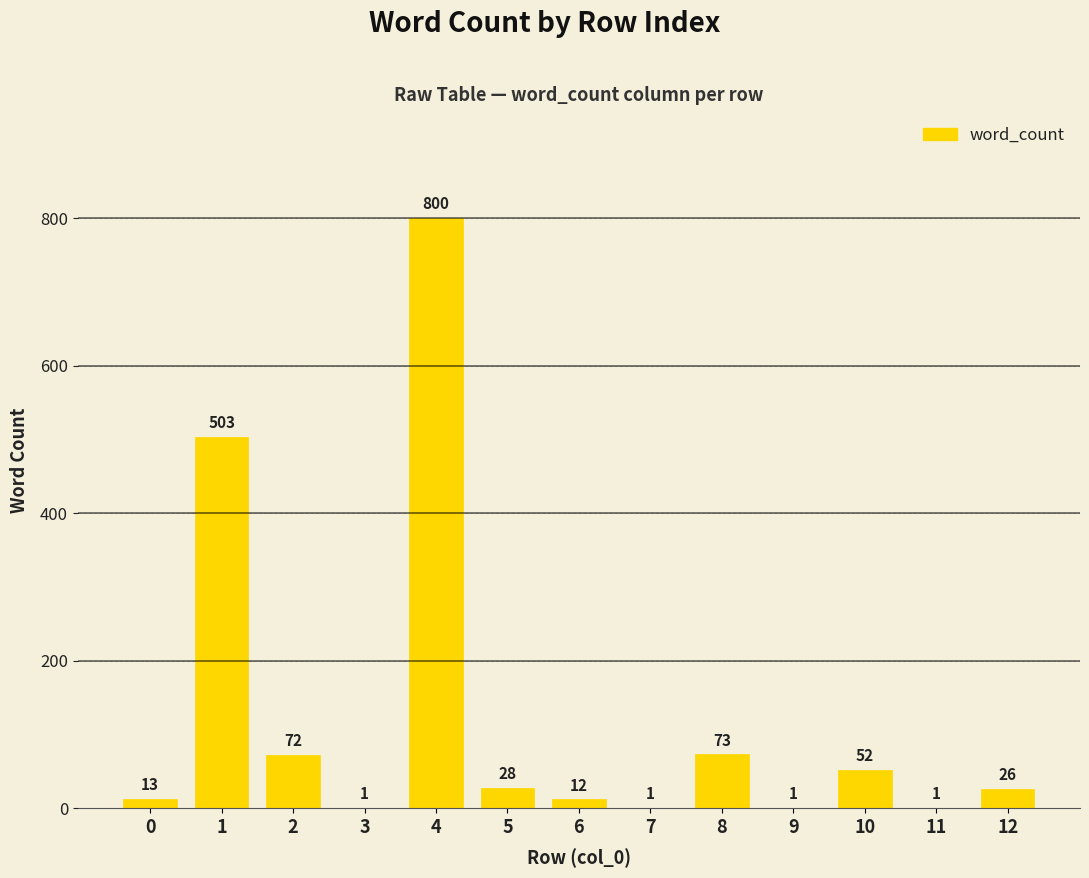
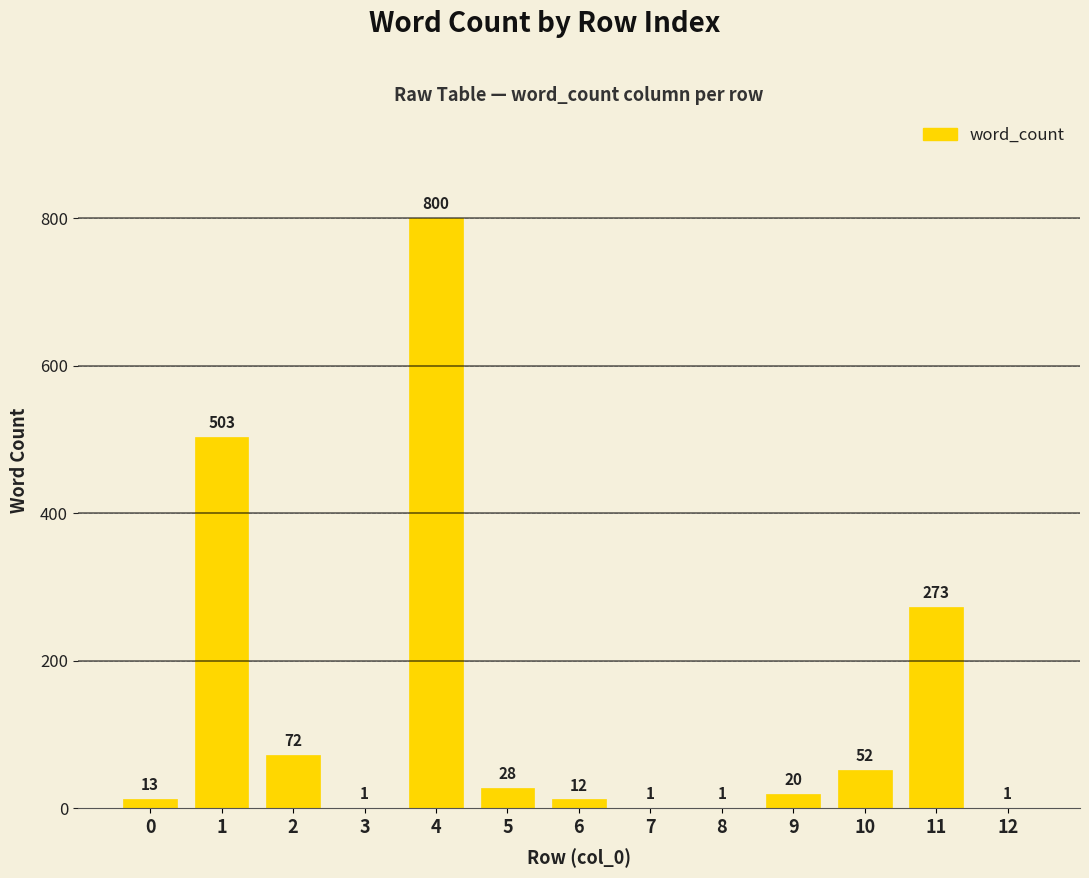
  {
    "0": 13,
    "1": 503,
    "2": 72,
    "3": 1,
    "4": 800,
    "5": 28,
    "6": 12,
    "7": 1,
-   "8": 73,
-   "9": 1,
+   "8": 1,
+   "9": 20,
    "10": 52,
-   "11": 1,
-   "12": 26
+   "11": 273,
+   "12": 1
  }
